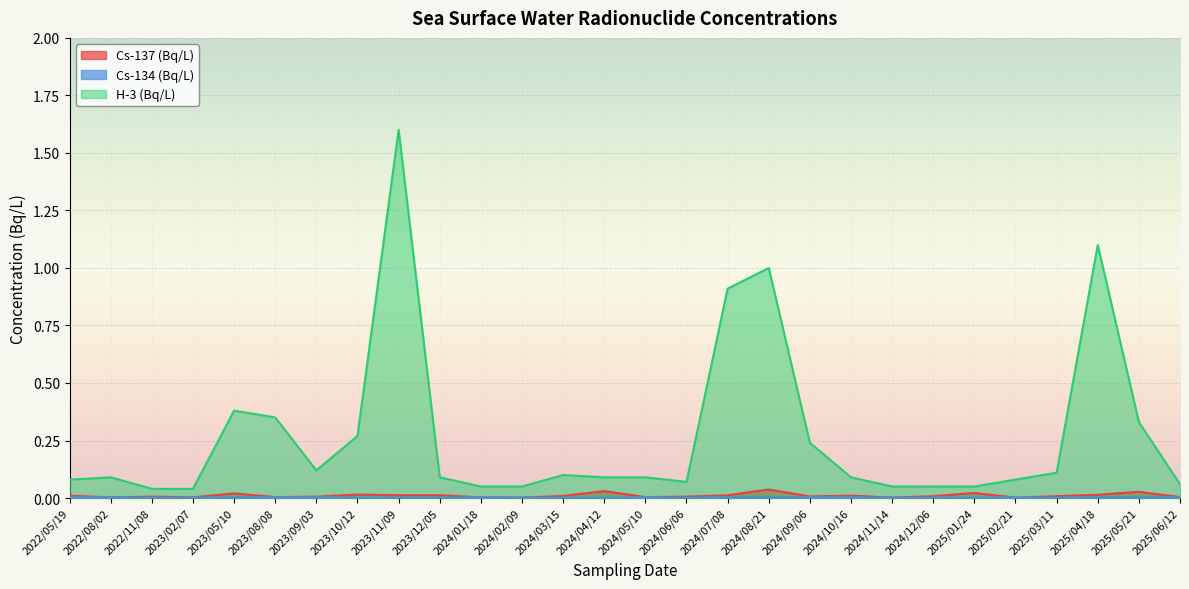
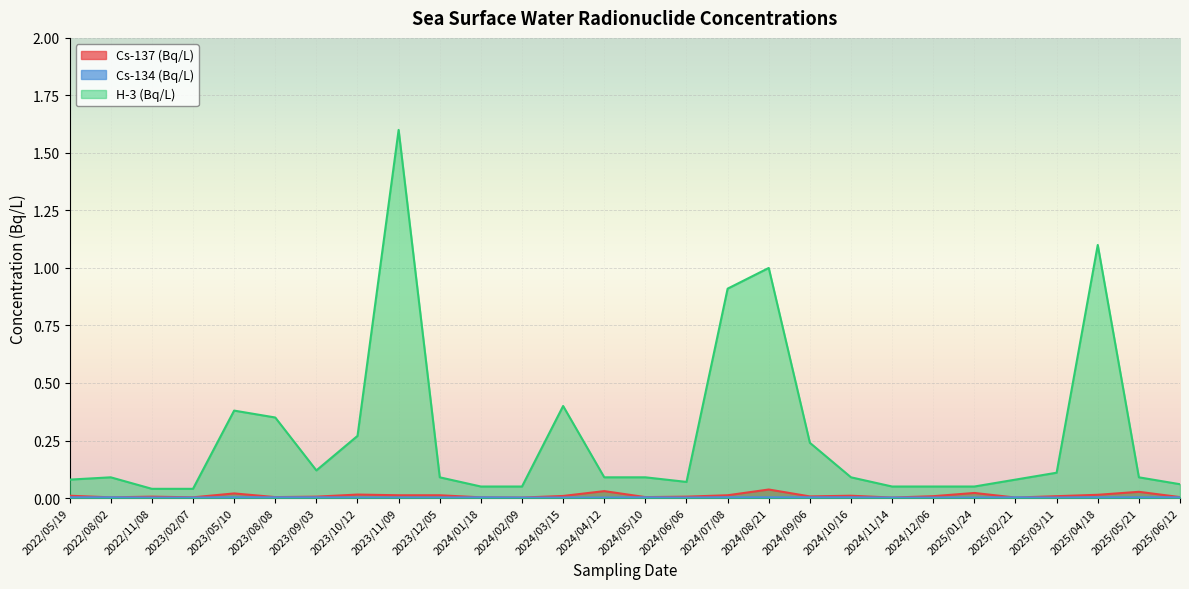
  {
    "Cs-137 (Bq/L)": {
      "2023/05/10": 0.02,
      "2023/10/12": 0.02,
      "2024/04/12": 0.03,
      "2024/08/21": 0.04,
      "2025/01/24": 0.02,
      "2025/05/21": 0.03
    },
    "Cs-134 (Bq/L)": {
      "2023/05/10": 0.00,
      "2023/10/12": 0.00,
      "2024/04/12": 0.00,
      "2024/08/21": 0.00,
      "2025/01/24": 0.00,
      "2025/05/21": 0.00
    },
    "H-3 (Bq/L)": {
      "2022/05/19": 0.08,
      "2022/08/02": 0.09,
      "2022/11/08": 0.04,
      "2023/02/07": 0.04,
      "2023/05/10": 0.38,
      "2023/08/08": 0.35,
      "2023/09/03": 0.12,
      "2023/10/12": 0.27,
      "2023/11/09": 1.60,
      "2023/12/05": 0.09,
      "2024/01/18": 0.05,
      "2024/02/09": 0.05,
-     "2024/03/15": 0.1,
+     "2024/03/15": 0.4,
      "2024/04/12": 0.09,
      "2024/05/10": 0.09,
      "2024/06/06": 0.07,
      "2024/07/08": 0.91,
      "2024/08/21": 1.00,
      "2024/09/06": 0.24,
      "2024/10/16": 0.09,
      "2024/11/14": 0.05,
      "2024/12/06": 0.05,
      "2025/01/24": 0.05,
      "2025/02/21": 0.08,
      "2025/03/11": 0.11,
      "2025/04/18": 1.10,
-     "2025/05/21": 0.33,
+     "2025/05/21": 0.09,
      "2025/06/12": 0.06
    }
  }
